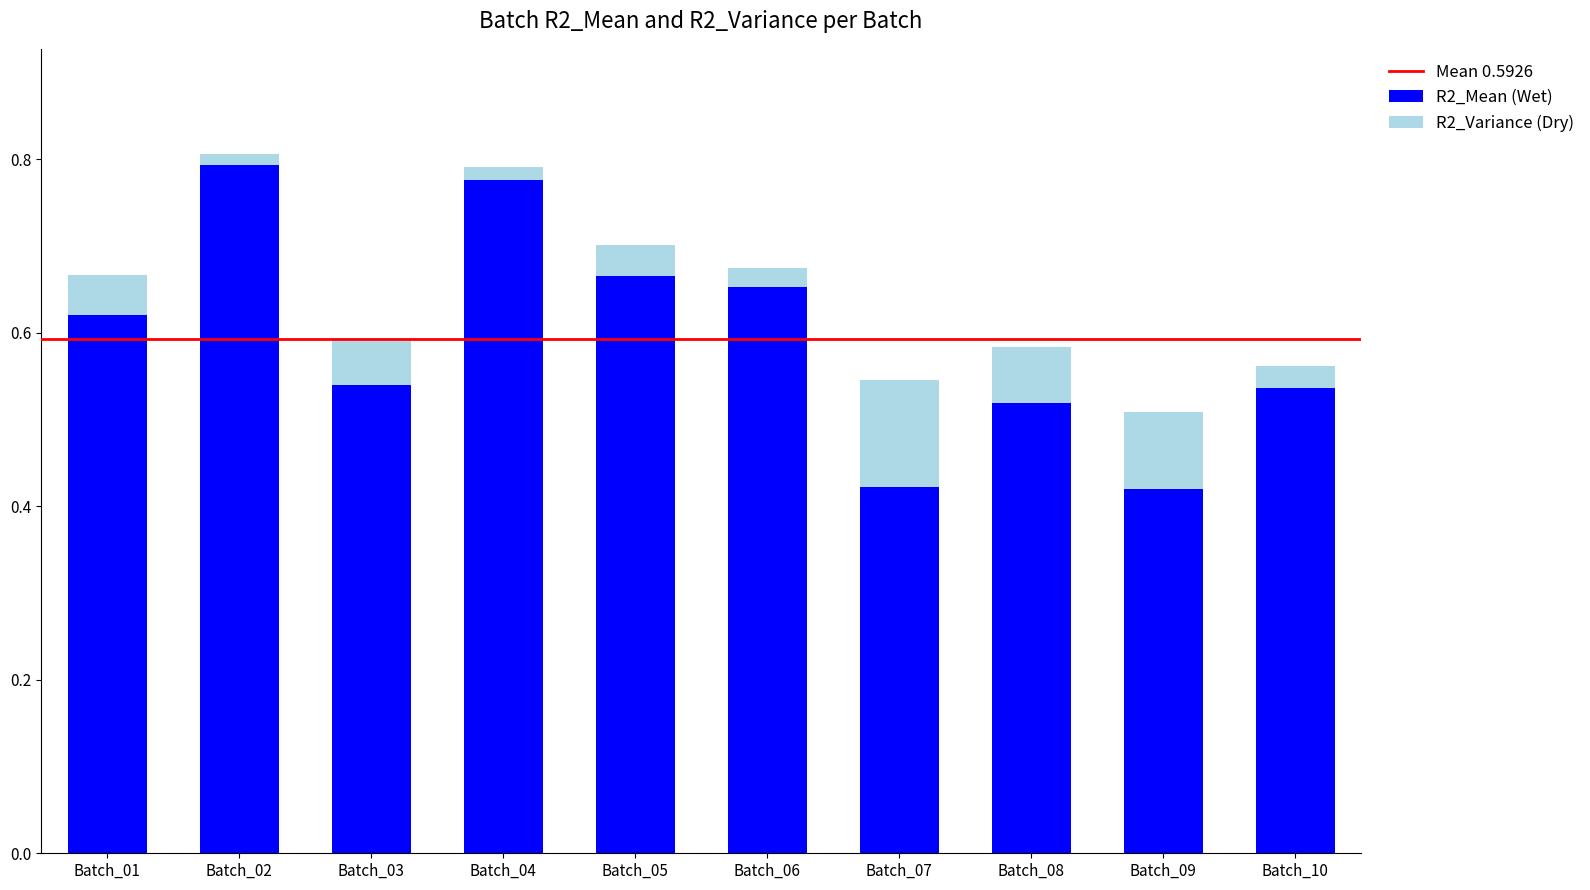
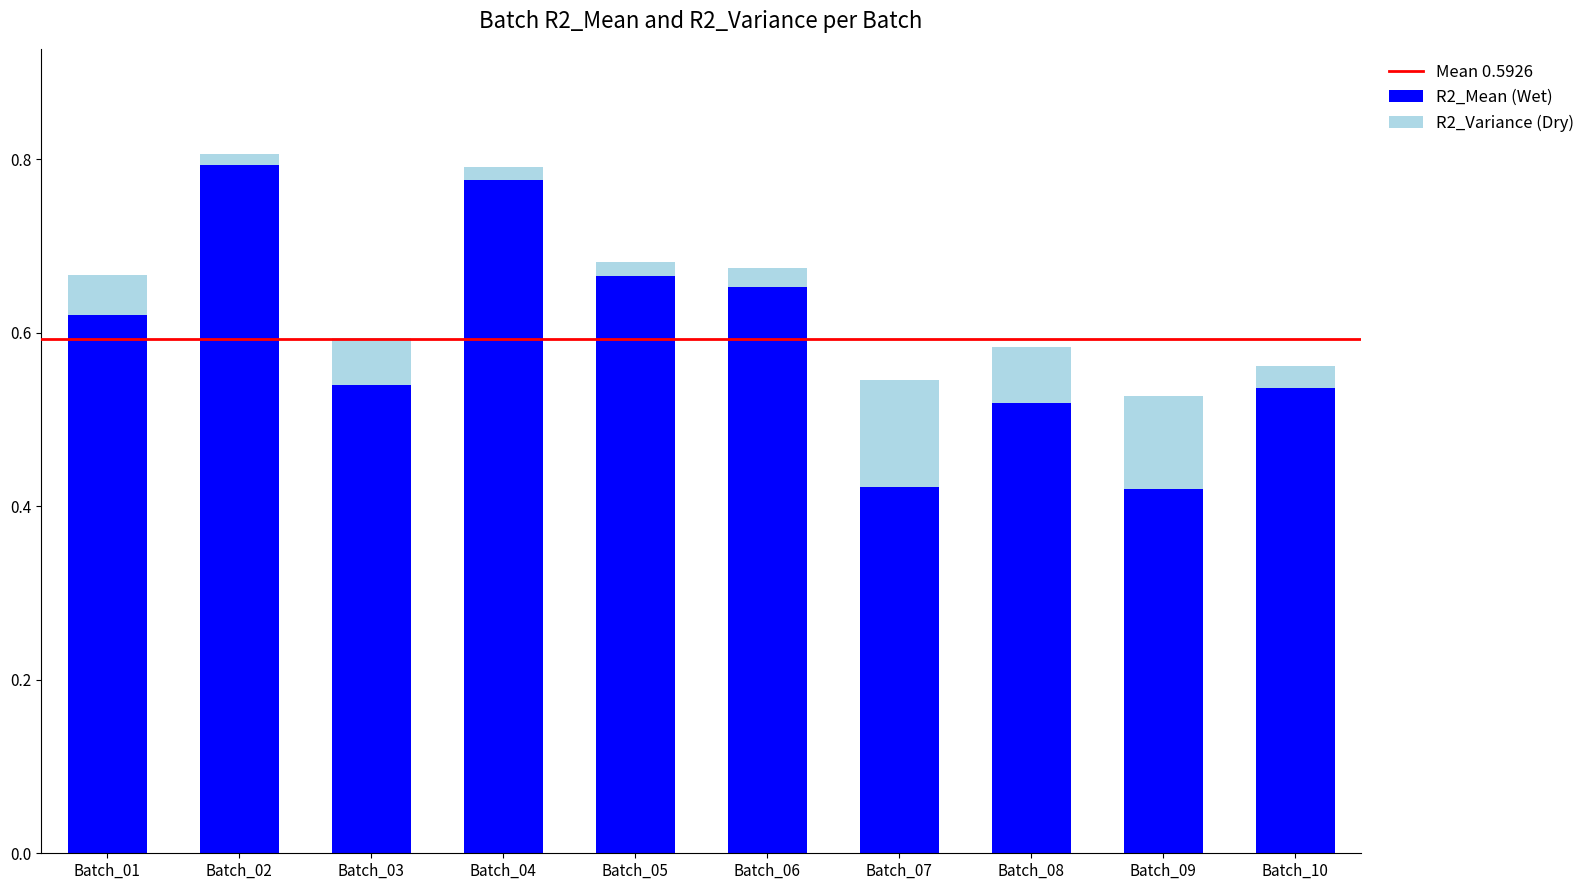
  {
    "R2_Mean (Wet)": {
      "Batch_01": 0.62,
      "Batch_02": 0.79,
      "Batch_03": 0.54,
      "Batch_04": 0.78,
      "Batch_05": 0.67,
      "Batch_06": 0.65,
      "Batch_07": 0.42,
      "Batch_08": 0.52,
      "Batch_09": 0.42,
      "Batch_10": 0.54
    },
    "R2_Variance (Dry)": {
      "Batch_01": 0.05,
      "Batch_02": 0.01,
      "Batch_03": 0.05,
      "Batch_04": 0.01,
-     "Batch_05": 0.04,
+     "Batch_05": 0.02,
      "Batch_06": 0.02,
      "Batch_07": 0.12,
      "Batch_08": 0.06,
-     "Batch_09": 0.09,
+     "Batch_09": 0.11,
      "Batch_10": 0.03
    }
  }
